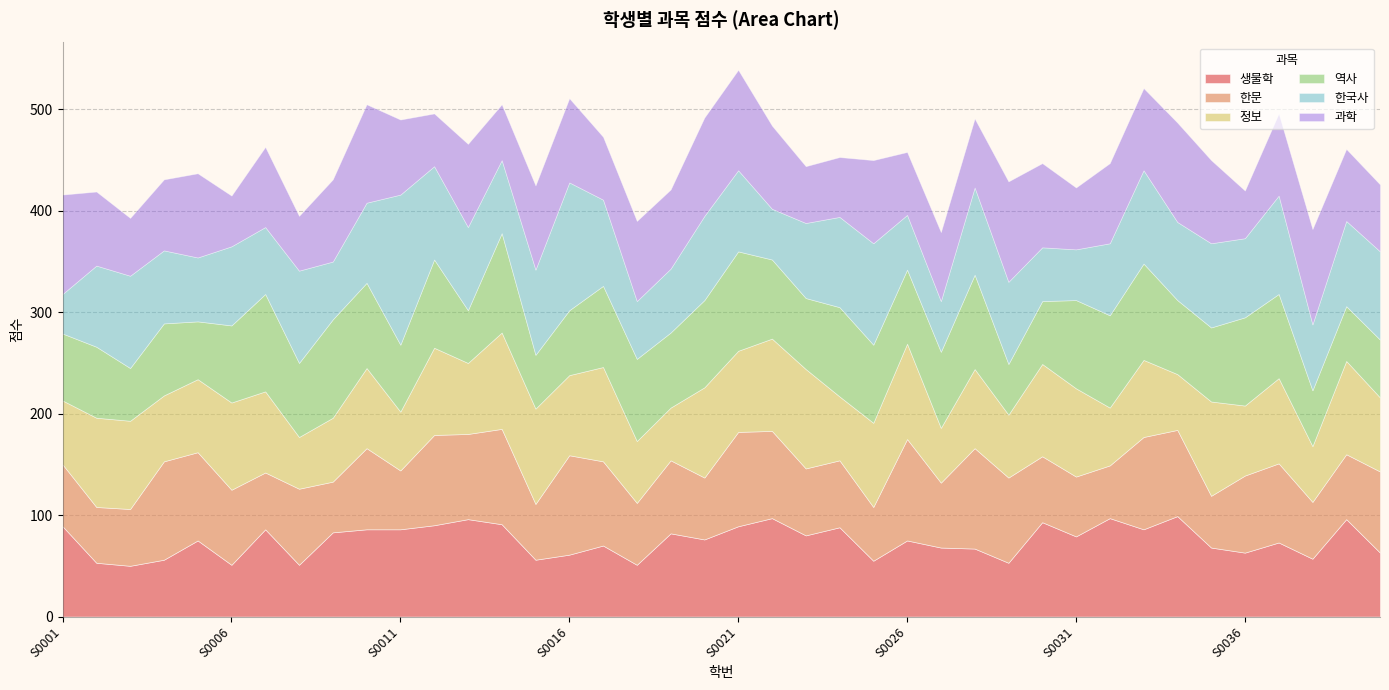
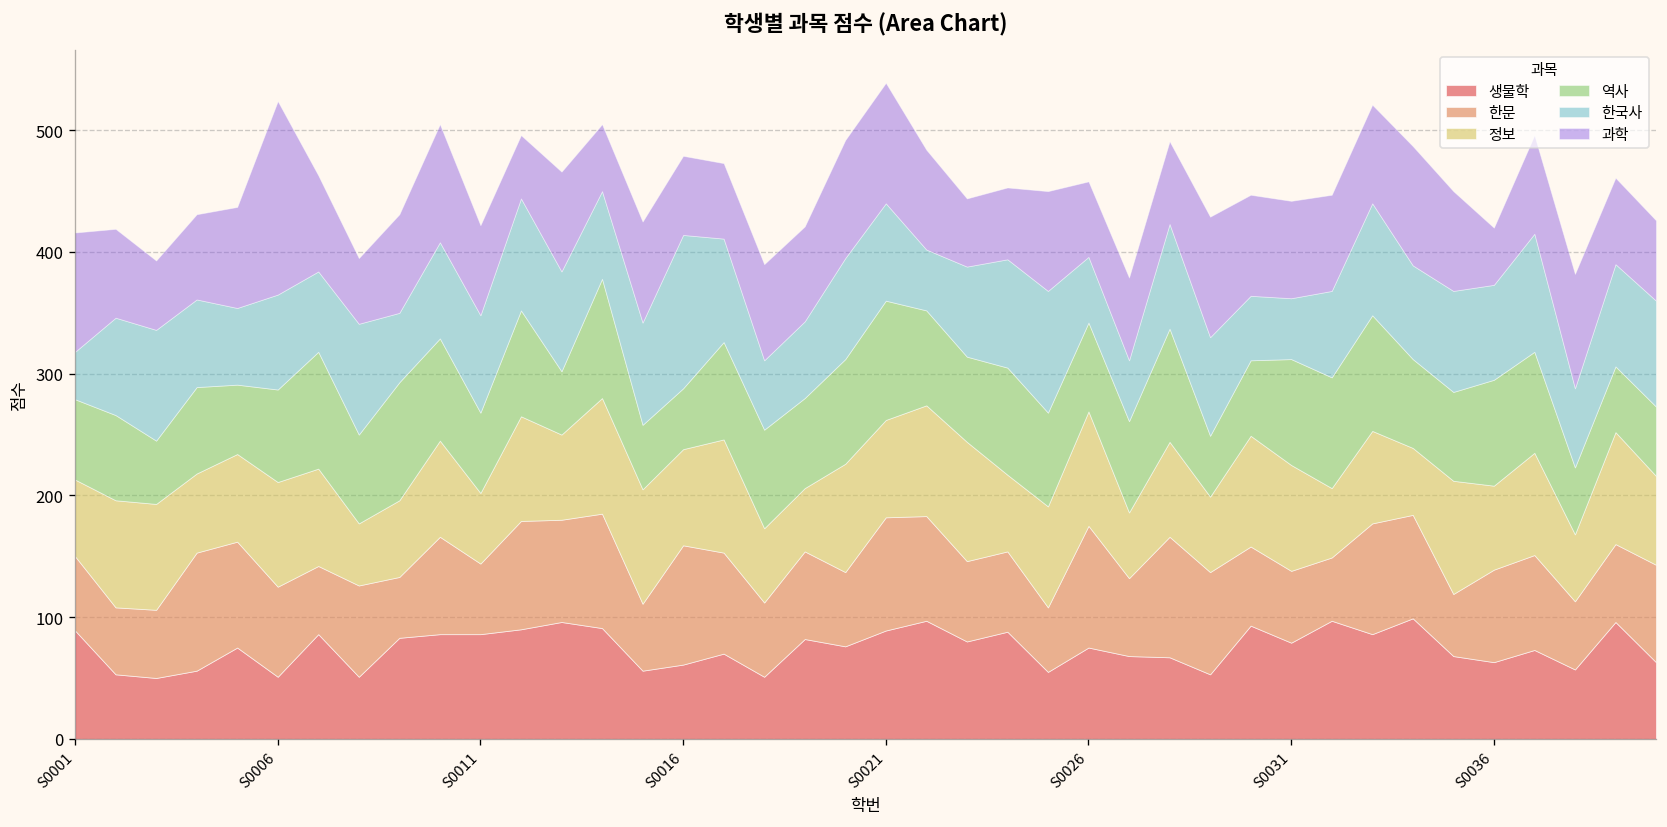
  {
    "역사": {
      "S0001": 66,
      "S0006": 76,
      "S0011": 66,
-     "S0016": 64,
+     "S0016": 50,
      "S0021": 98,
      "S0026": 73,
      "S0031": 87,
      "S0036": 87
    },
    "한국사": {
      "S0001": 39,
      "S0006": 78,
-     "S0011": 148,
+     "S0011": 80,
      "S0016": 126,
      "S0021": 80,
      "S0026": 54,
      "S0031": 50,
      "S0036": 78
    },
    "과학": {
      "S0001": 98,
-     "S0006": 50,
+     "S0006": 159,
      "S0011": 74,
-     "S0016": 83,
+     "S0016": 65,
      "S0021": 99,
      "S0026": 62,
-     "S0031": 61,
+     "S0031": 80,
      "S0036": 47
    }
  }
